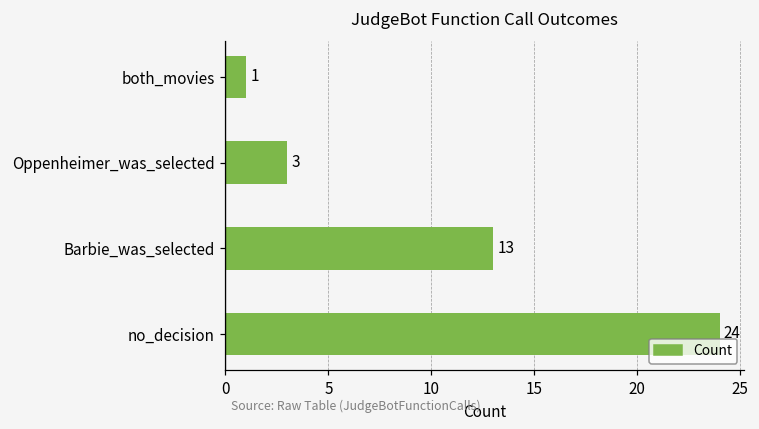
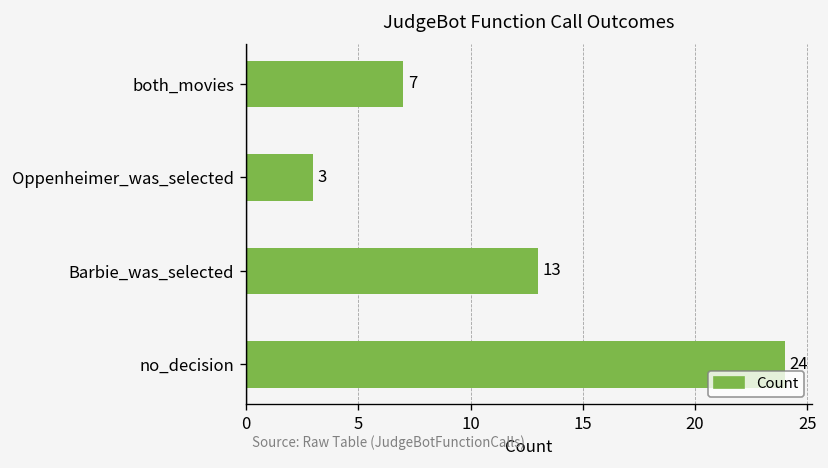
  {
-   "both_movies": 1,
+   "both_movies": 7,
    "Oppenheimer_was_selected": 3,
    "Barbie_was_selected": 13
  }
